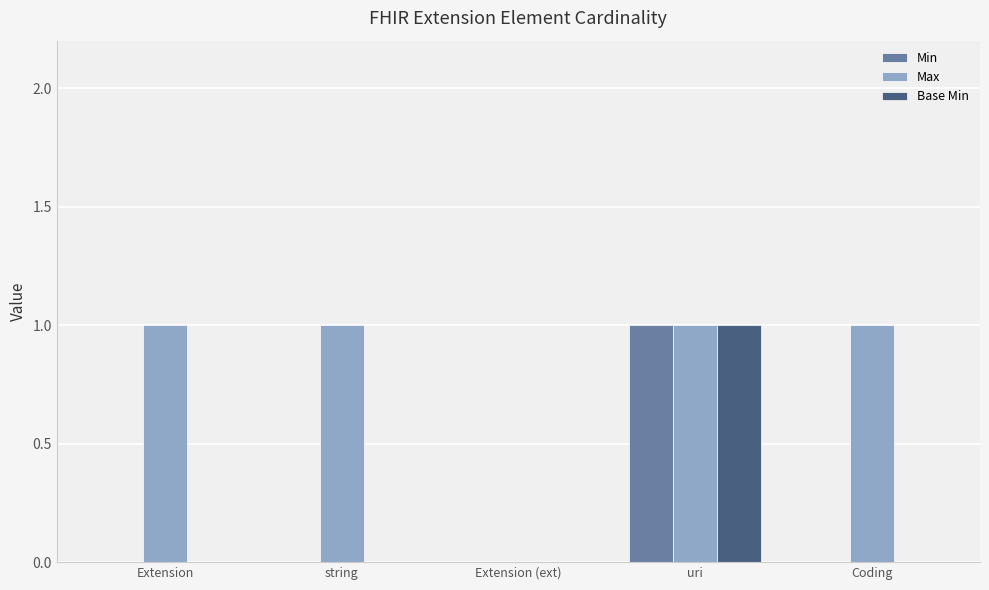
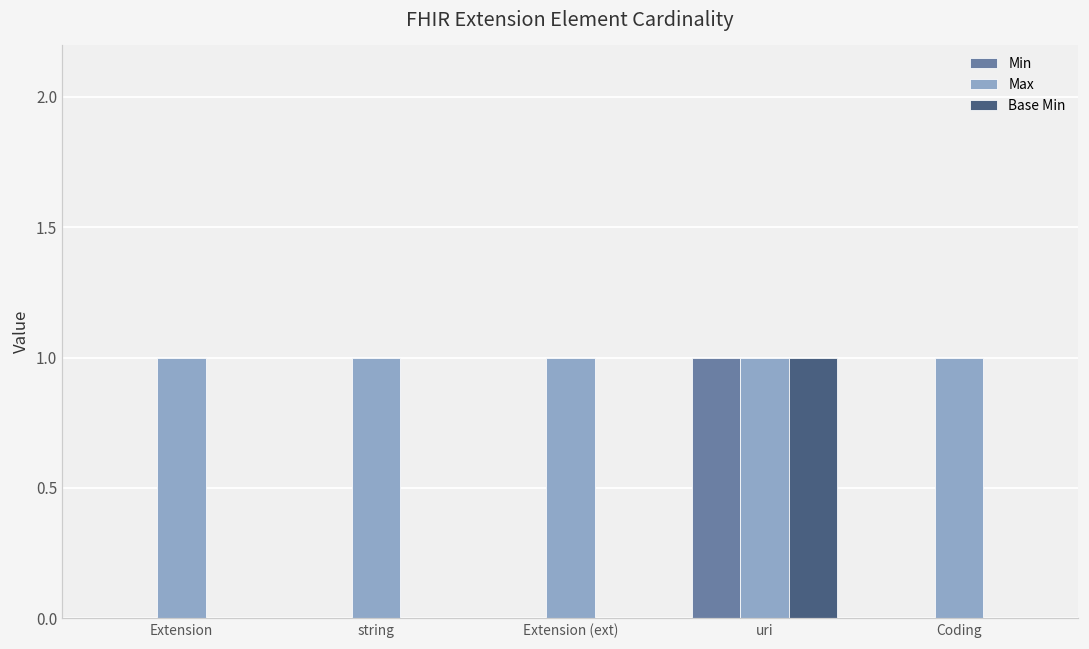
  {
    "Max": {
      "Extension": 1,
      "string": 1,
-     "Extension (ext)": 0,
+     "Extension (ext)": 1,
      "uri": 1,
      "Coding": 1
    }
  }
